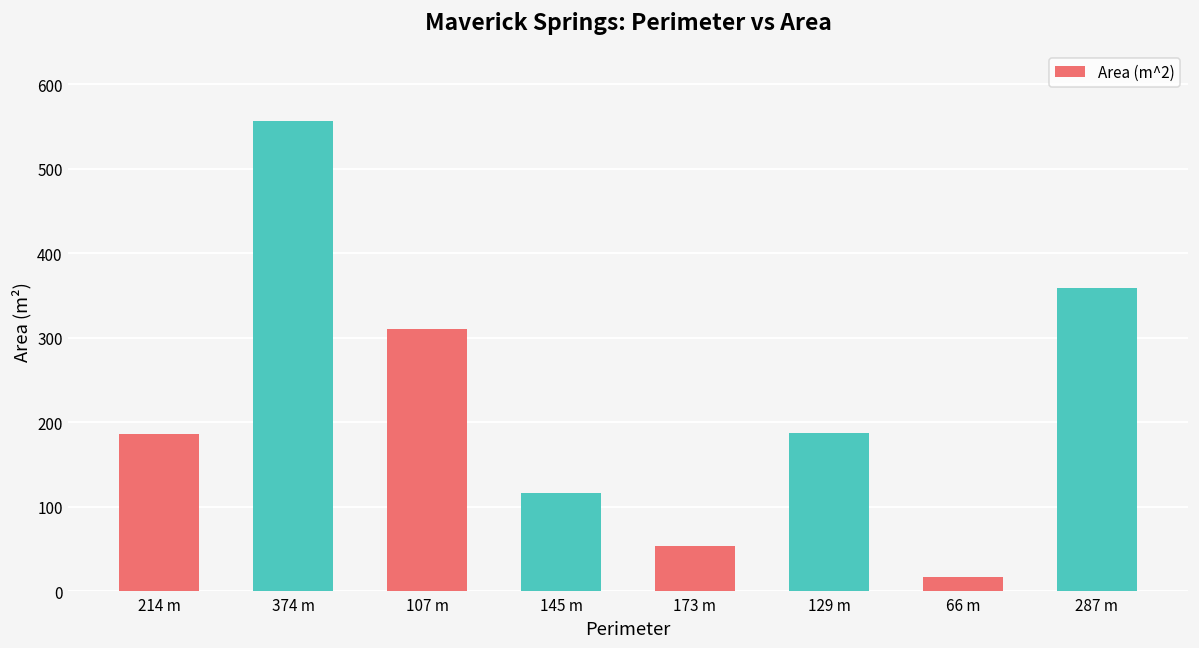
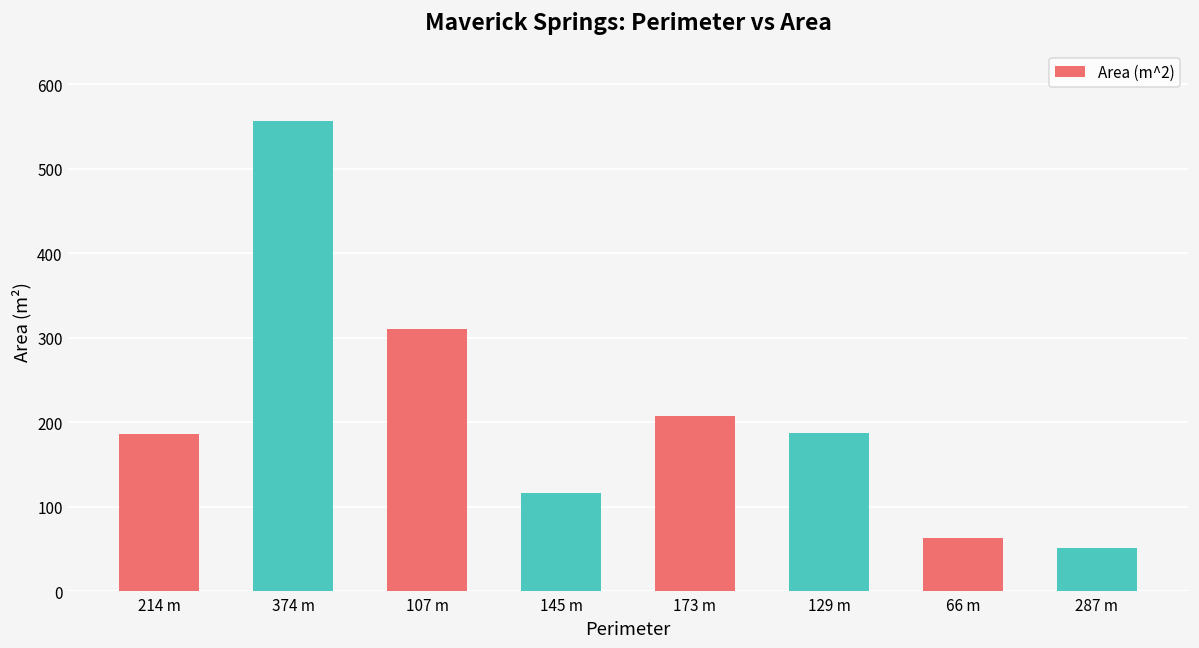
  {
    "214 m": 190,
    "374 m": 560,
    "107 m": 310,
    "145 m": 120,
-   "173 m": 50,
+   "173 m": 210,
    "129 m": 190,
-   "66 m": 20,
-   "287 m": 360
+   "66 m": 60,
+   "287 m": 50
  }
